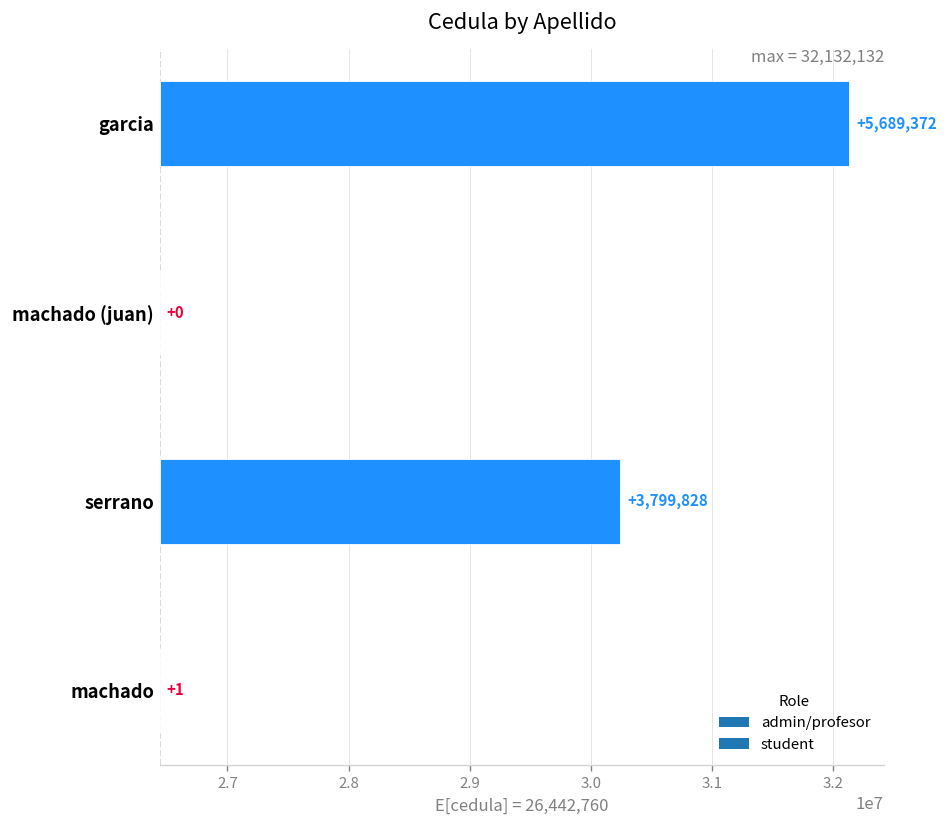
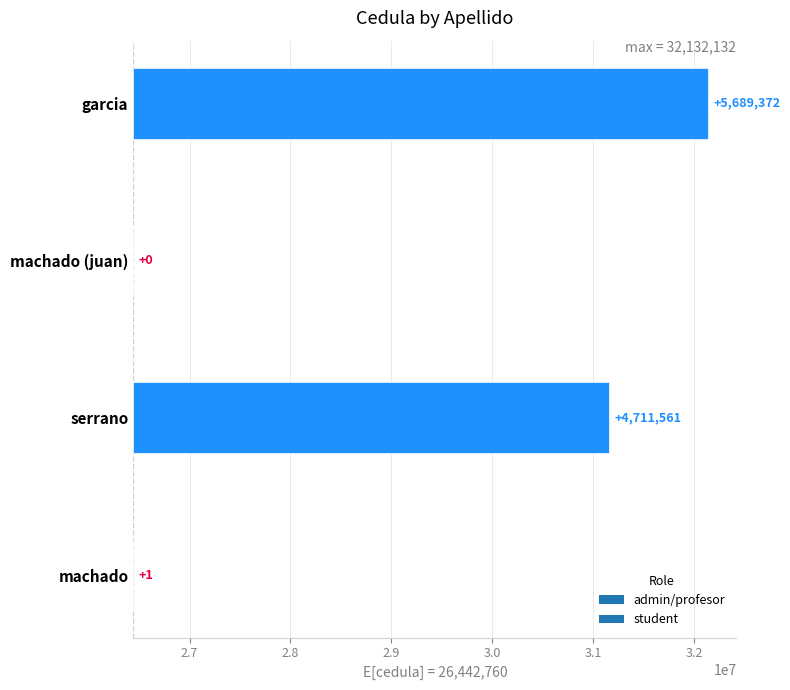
  {
    "garcia": "+5,689,372",
    "machado (juan)": "+0",
-   "serrano": "+3,799,828",
+   "serrano": "+4,711,561",
    "machado": "+1"
  }
